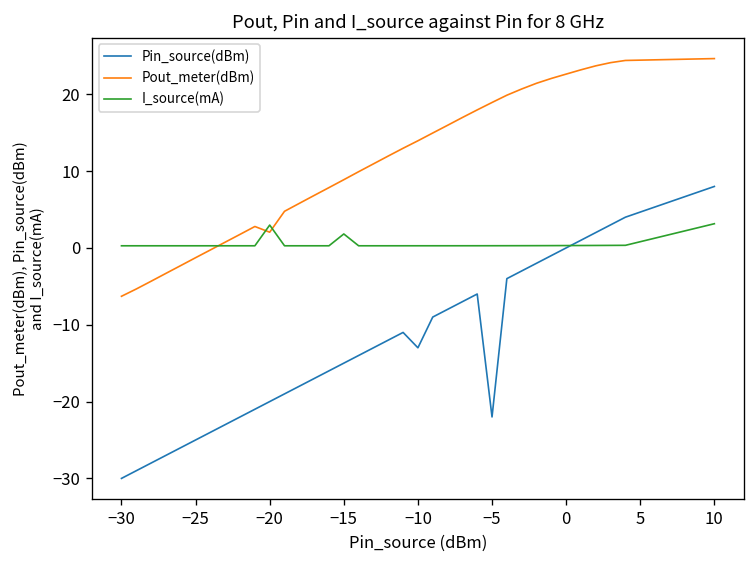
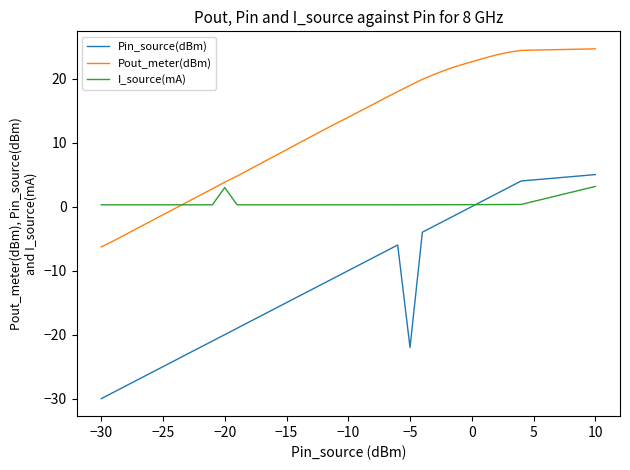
  {
    "Pin_source(dBm)": {
      "−30": -30,
      "−25": -25,
      "−20": -20,
      "−15": -15,
-     "−10": -13,
+     "−10": -10,
      "−5": -22,
-     "10": 8
+     "10": 5
    },
    "Pout_meter(dBm)": {
      "−30": -6,
      "−25": -1,
-     "−20": 2,
+     "−20": 4,
      "−15": 9,
      "−10": 14,
      "−5": 19,
      "0": 23,
      "10": 25
    },
    "I_source(mA)": {
      "−30": 0,
      "−25": 0,
      "−20": 3,
-     "−15": 2,
+     "−15": 0,
      "−10": 0,
      "−5": 0,
      "10": 3
    }
  }
